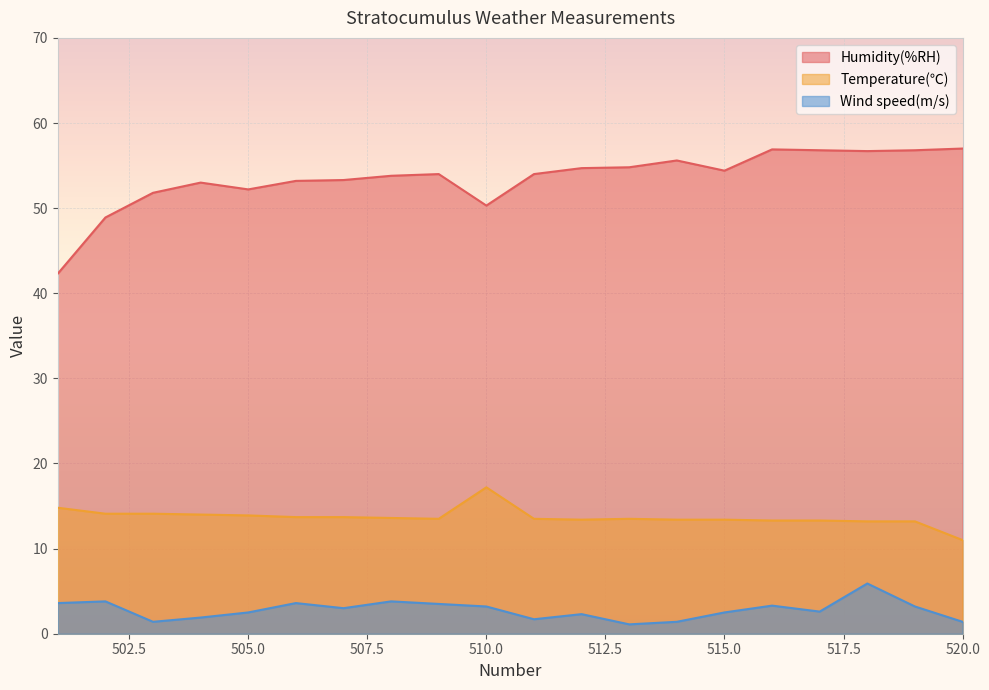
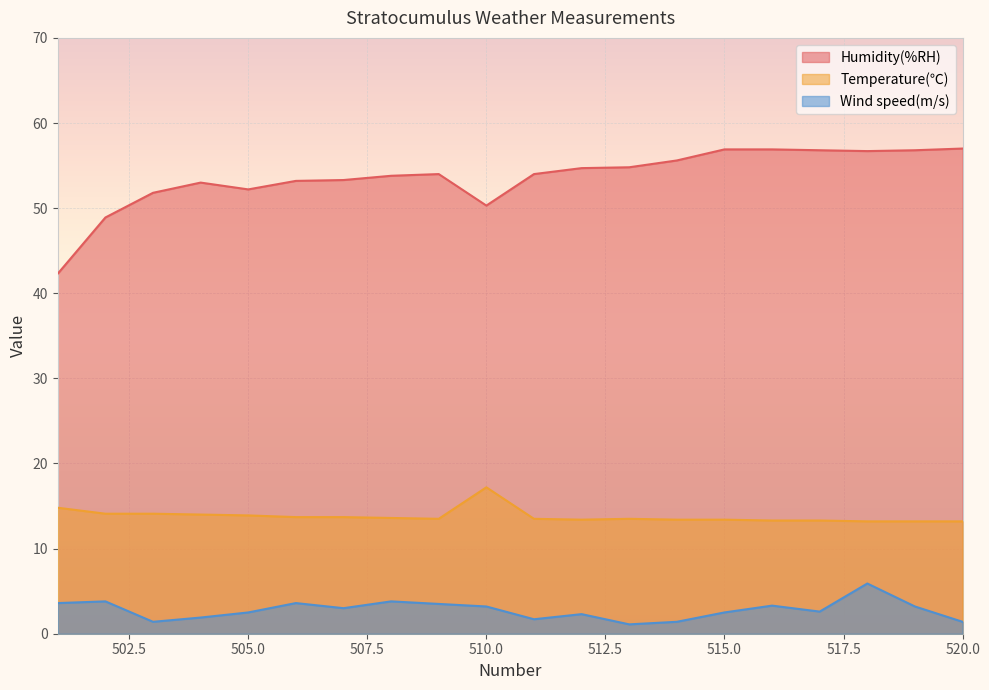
  {
    "Humidity(%RH)": {
      "505.0": 52,
      "510.0": 50,
-     "515.0": 54,
+     "515.0": 57,
      "520.0": 57
    },
    "Temperature(℃)": {
      "505.0": 14,
      "510.0": 17,
      "515.0": 13,
-     "520.0": 11
+     "520.0": 13
    },
    "Wind speed(m/s)": {
      "505.0": 3,
      "510.0": 3,
      "515.0": 3,
      "520.0": 1
    }
  }
